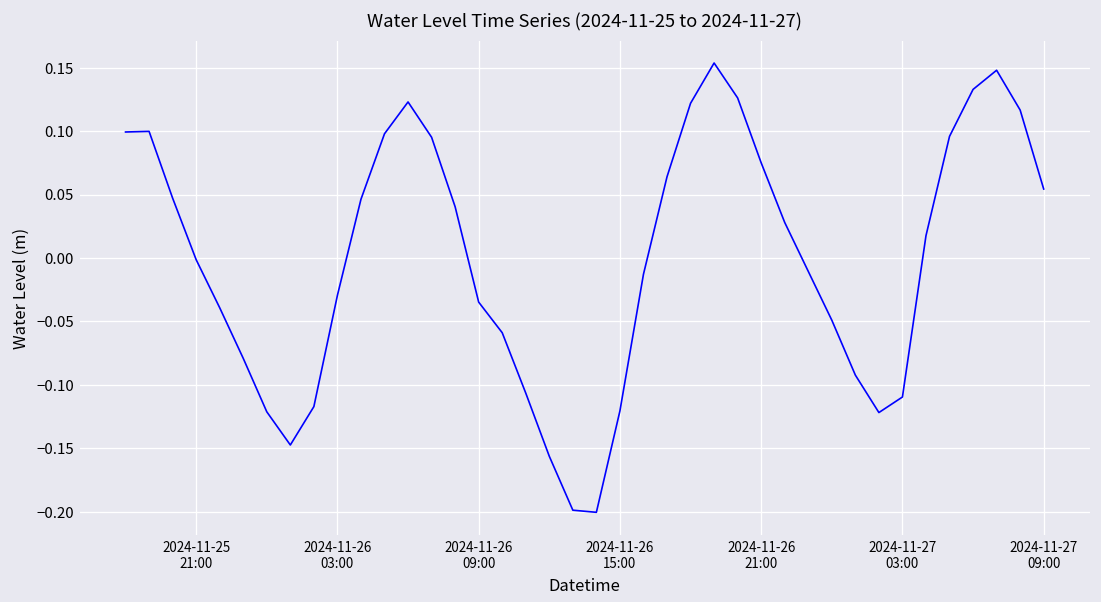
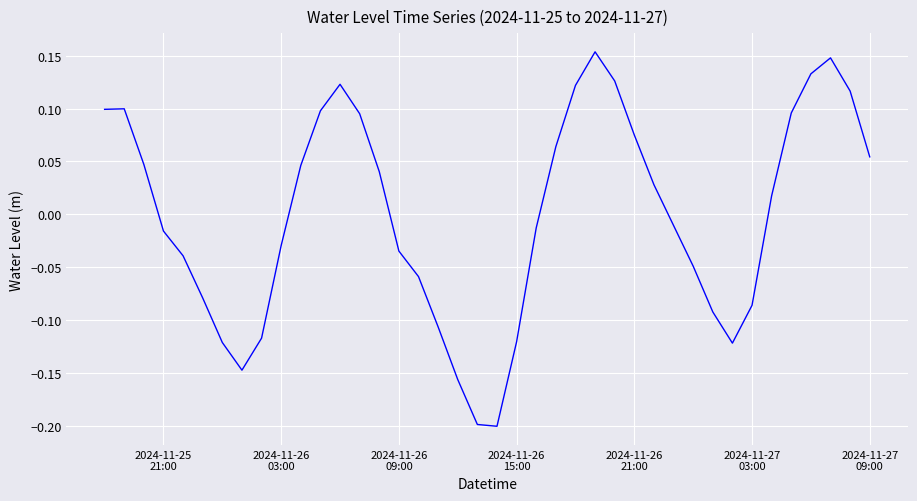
  {
-   "2024-11-25 21:00": -0.001,
+   "2024-11-25 21:00": -0.016,
    "2024-11-26 03:00": -0.029,
    "2024-11-26 09:00": -0.035,
    "2024-11-26 15:00": -0.121,
    "2024-11-26 21:00": 0.075,
-   "2024-11-27 03:00": -0.110,
+   "2024-11-27 03:00": -0.086,
    "2024-11-27 09:00": 0.054
  }
